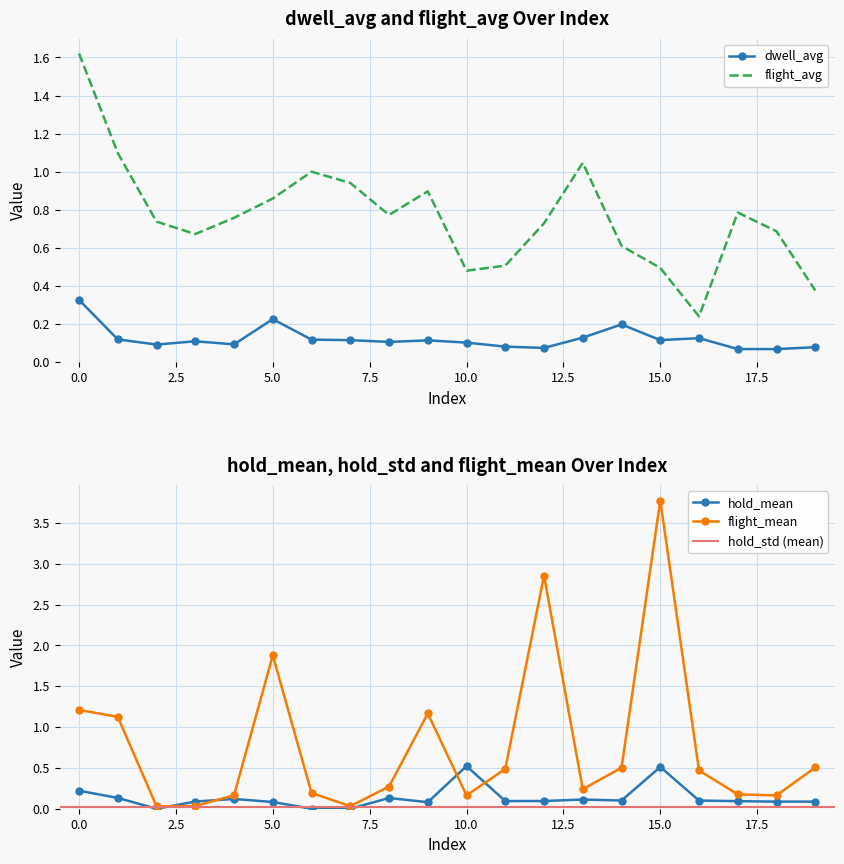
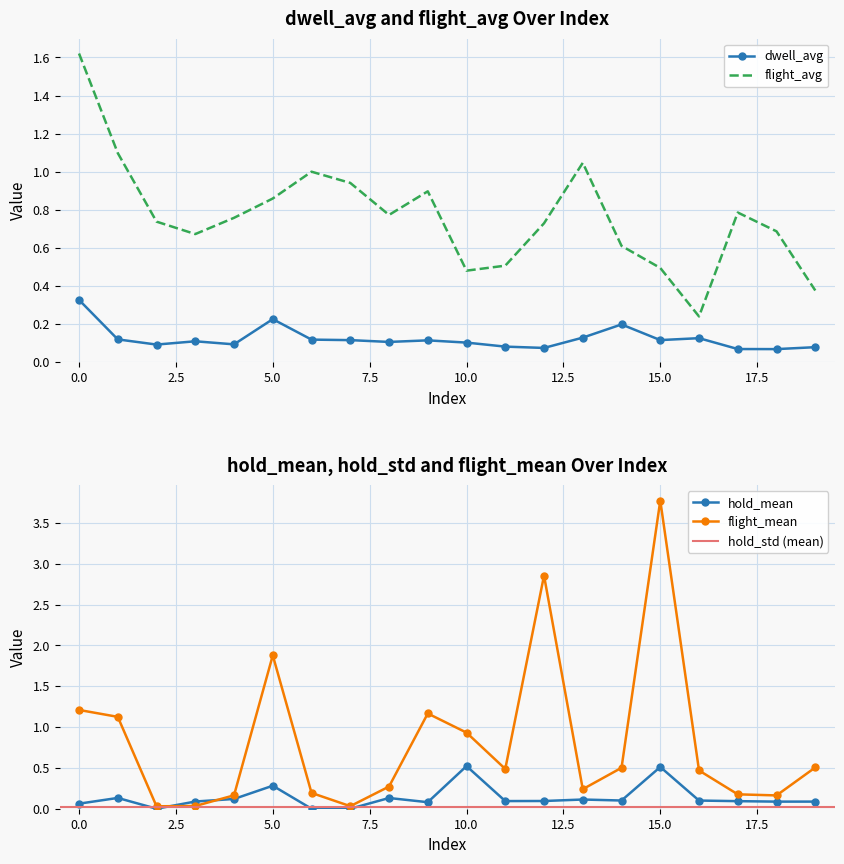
  {
    "dwell_avg and flight_avg Over Index": {
      "dwell_avg": {
        "0.0": 0.33,
        "5.0": 0.23,
        "10.0": 0.10,
        "15.0": 0.12
      },
      "flight_avg": {
        "0.0": 1.62,
        "5.0": 0.86,
        "10.0": 0.48,
        "15.0": 0.50
      }
    },
    "hold_mean, hold_std and flight_mean Over Index": {
      "hold_mean": {
-       "0.0": 0.2,
-       "5.0": 0.1,
+       "0.0": 0.1,
+       "5.0": 0.3,
        "10.0": 0.5,
        "15.0": 0.5
      },
      "flight_mean": {
        "0.0": 1.2,
        "5.0": 1.9,
-       "10.0": 0.2,
+       "10.0": 0.9,
        "15.0": 3.8
      }
    }
  }
